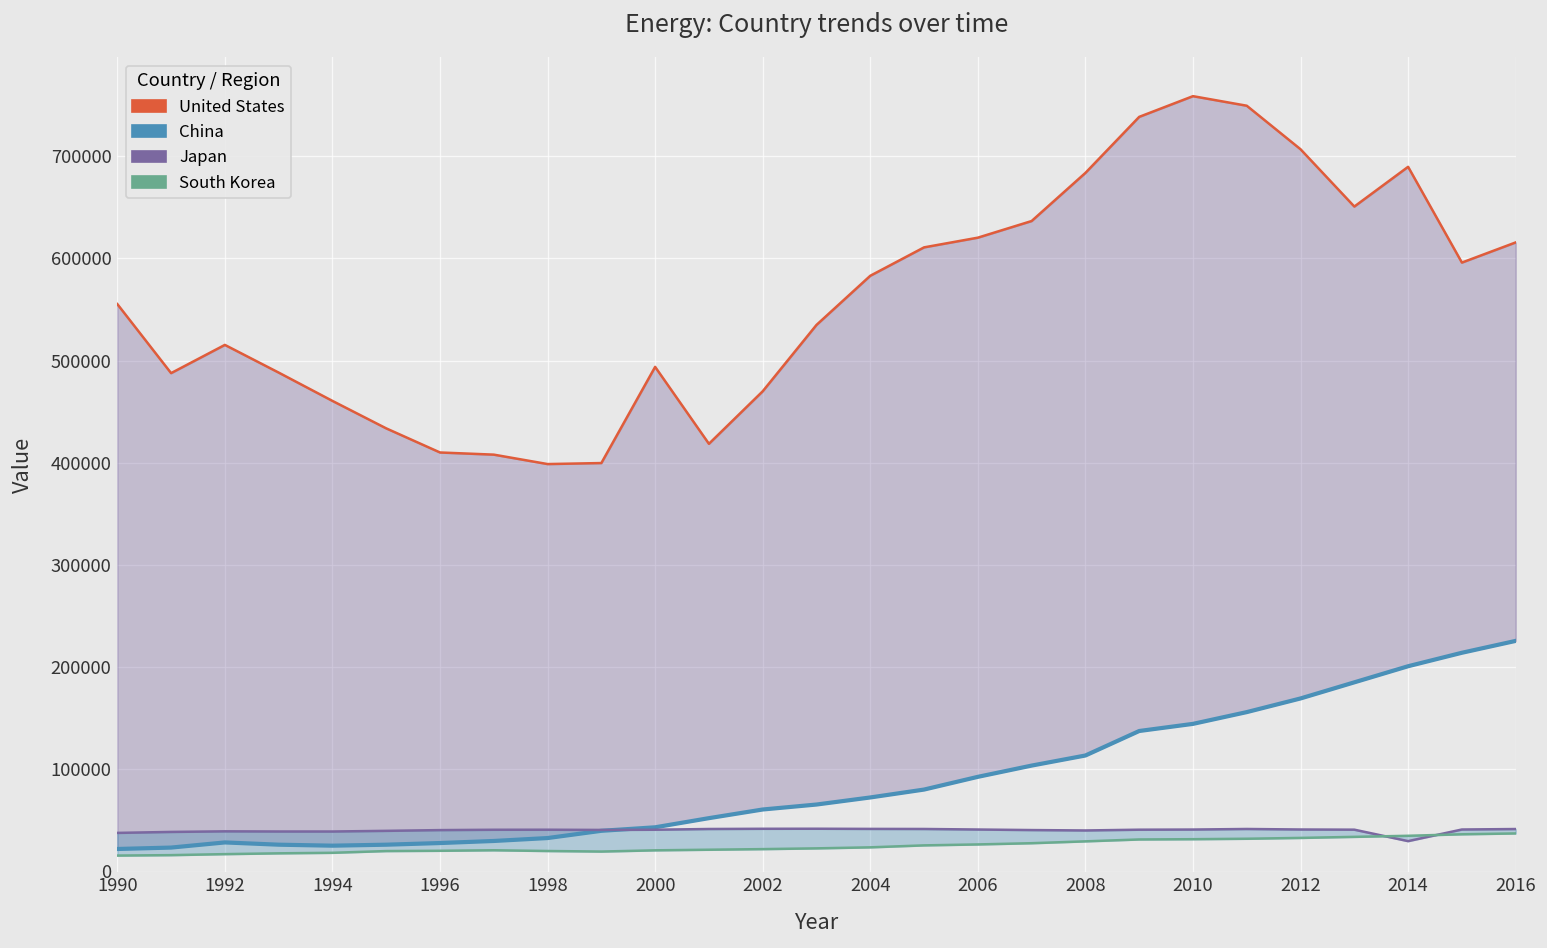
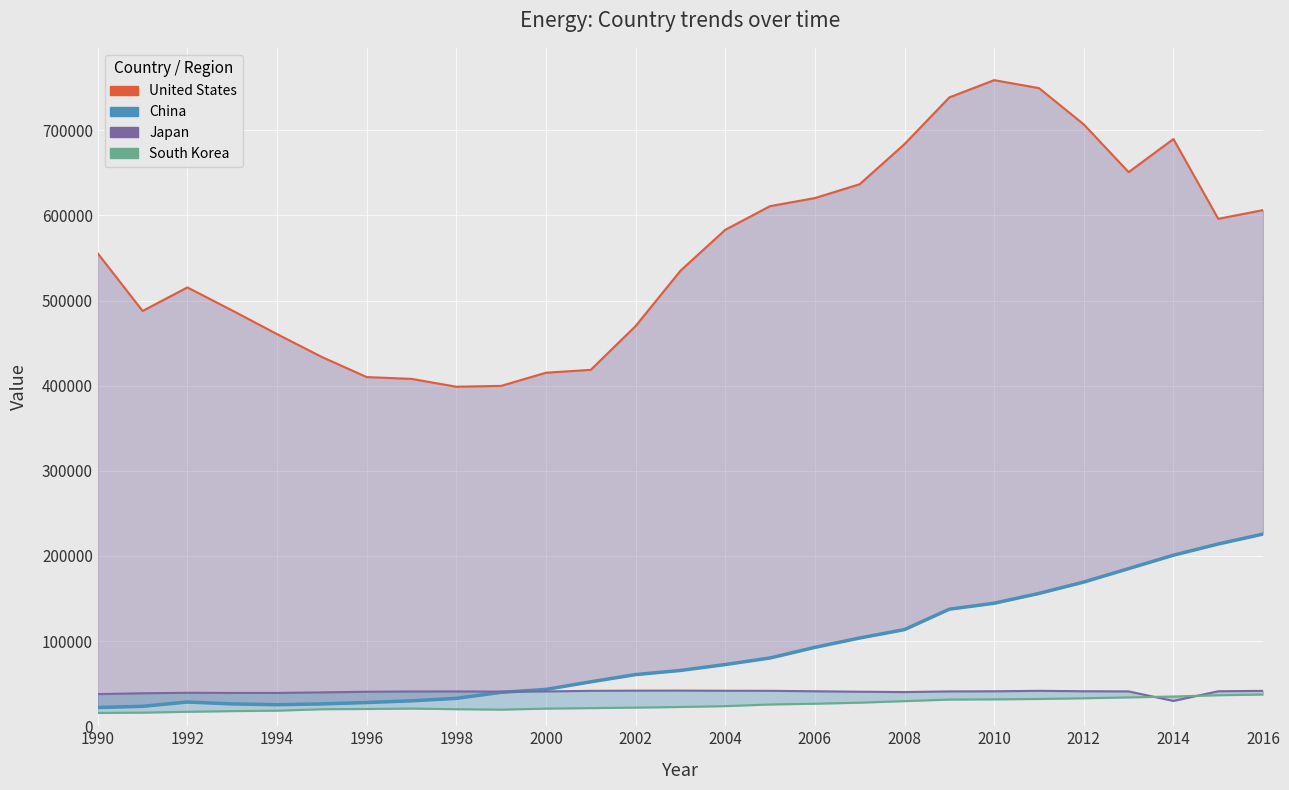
  {
    "United States": {
      "1990": 560000,
      "1992": 520000,
      "1994": 460000,
      "1996": 410000,
      "1998": 400000,
-     "2000": 490000,
+     "2000": 420000,
      "2002": 470000,
      "2004": 580000,
      "2006": 620000,
      "2008": 680000,
      "2010": 760000,
      "2012": 710000,
      "2014": 690000,
-     "2016": 620000
+     "2016": 610000
    },
    "Japan": {
      "2014": 30000
    }
  }
